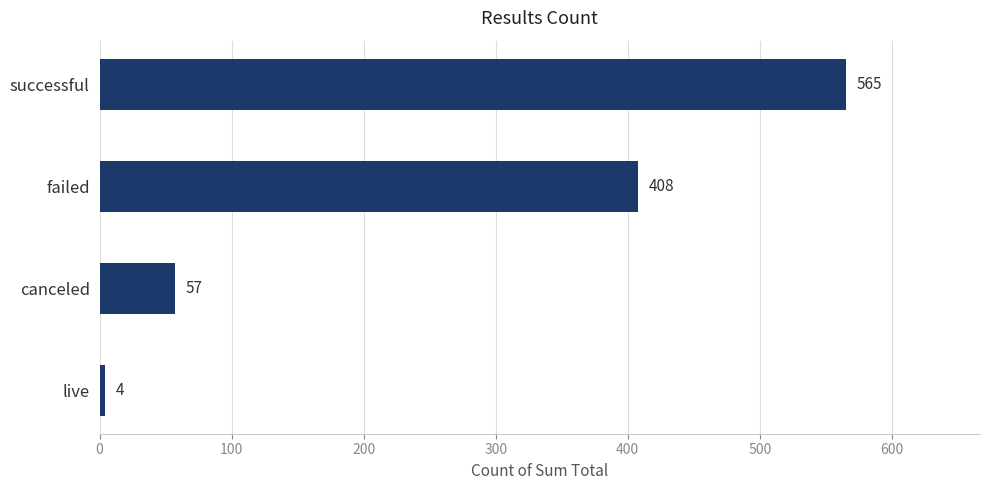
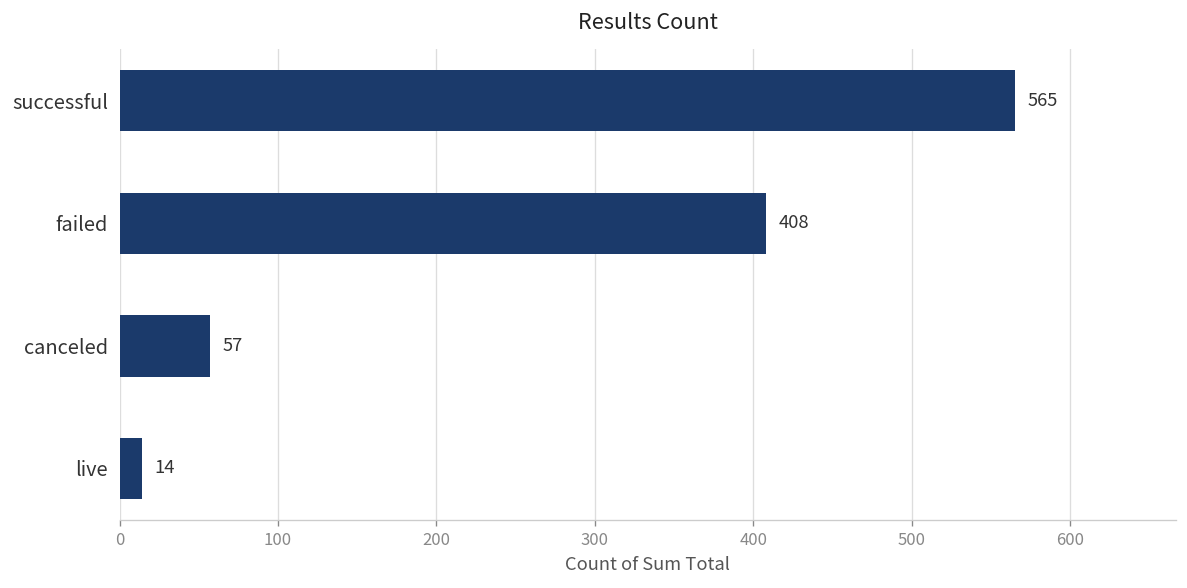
  {
    "successful": 565,
    "failed": 408,
    "canceled": 57,
-   "live": 4
+   "live": 14
  }
